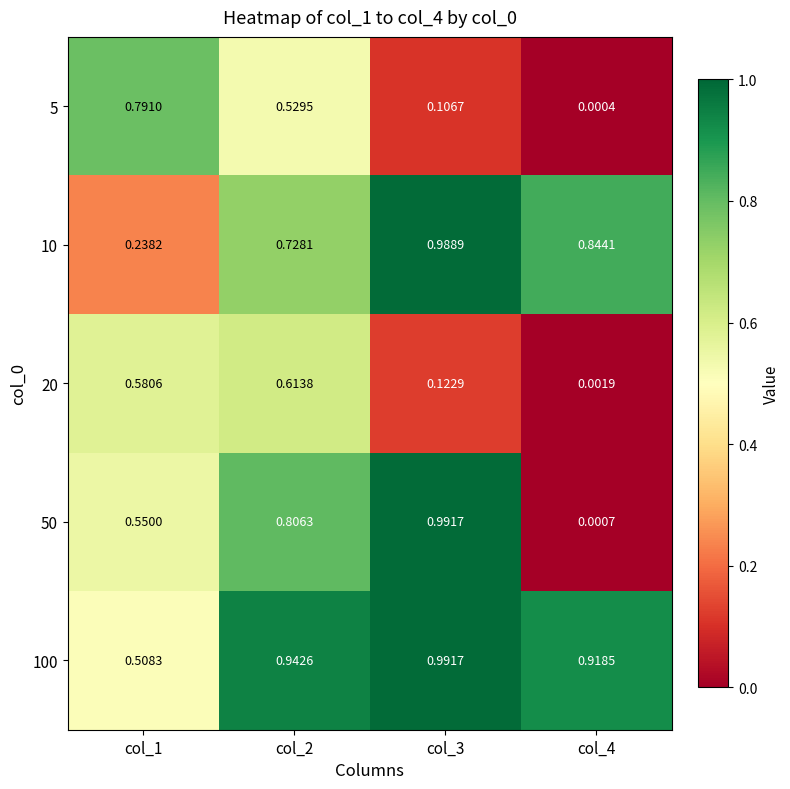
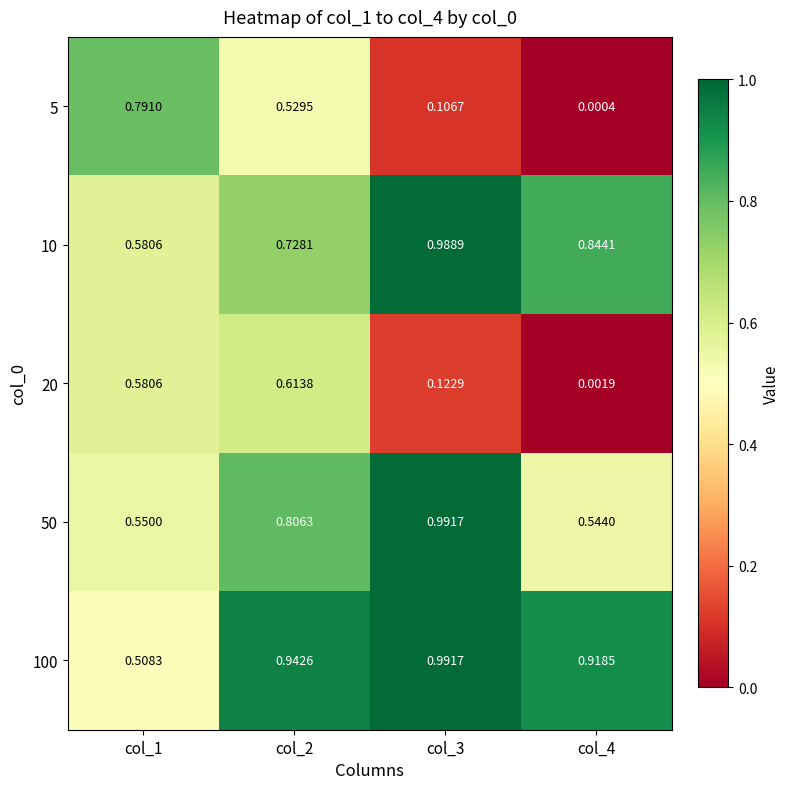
  {
    "5": {
      "col_1": 0.7910,
      "col_2": 0.5295,
      "col_3": 0.1067,
      "col_4": 0.0004
    },
    "10": {
-     "col_1": 0.2382,
+     "col_1": 0.5806,
      "col_2": 0.7281,
      "col_3": 0.9889,
      "col_4": 0.8441
    },
    "20": {
      "col_1": 0.5806,
      "col_2": 0.6138,
      "col_3": 0.1229,
      "col_4": 0.0019
    },
    "50": {
      "col_1": 0.5500,
      "col_2": 0.8063,
      "col_3": 0.9917,
-     "col_4": 0.0007
+     "col_4": 0.5440
    },
    "100": {
      "col_1": 0.5083,
      "col_2": 0.9426,
      "col_3": 0.9917,
      "col_4": 0.9185
    }
  }
